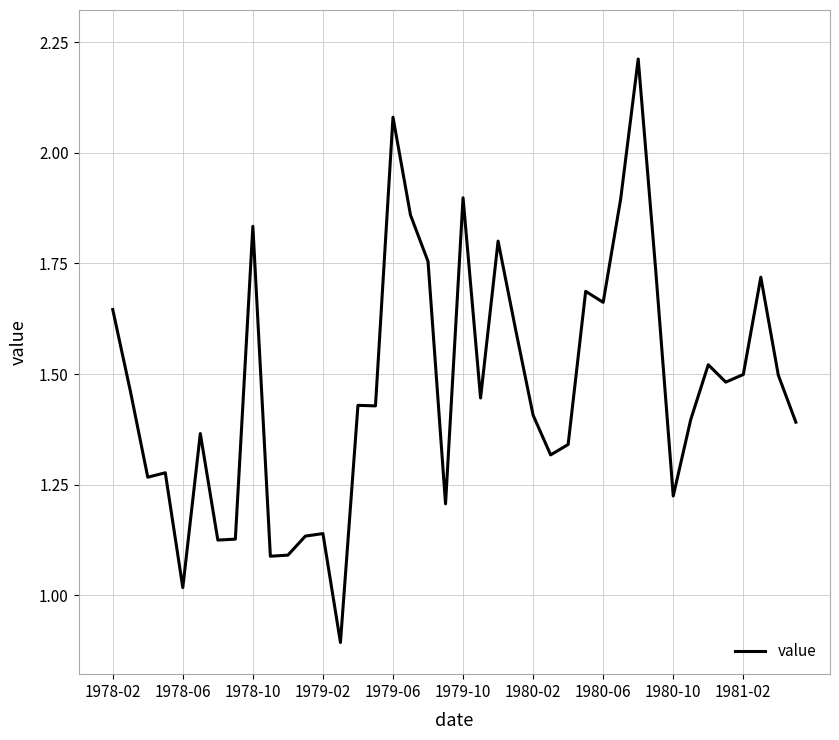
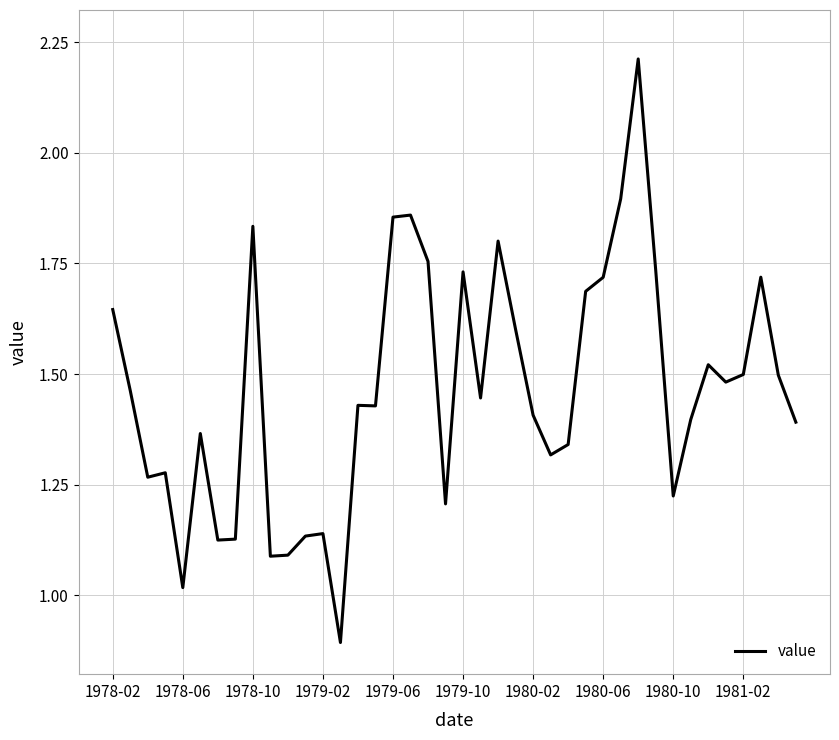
  {
    "1978-02": 1.65,
    "1978-06": 1.02,
    "1978-10": 1.83,
    "1979-02": 1.14,
-   "1979-06": 2.08,
-   "1979-10": 1.90,
+   "1979-06": 1.85,
+   "1979-10": 1.73,
    "1980-02": 1.41,
-   "1980-06": 1.66,
+   "1980-06": 1.72,
    "1980-10": 1.22,
    "1981-02": 1.50
  }
